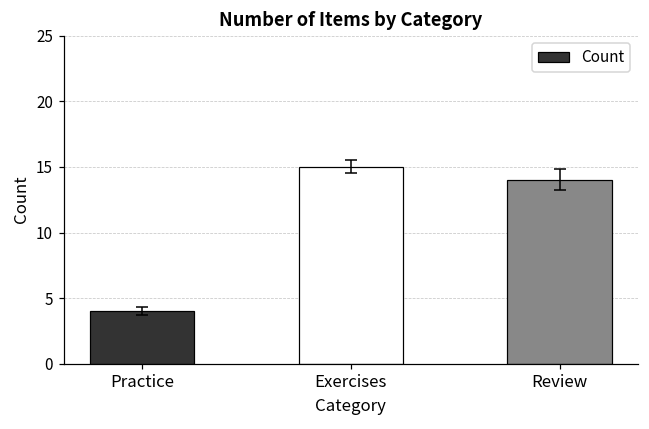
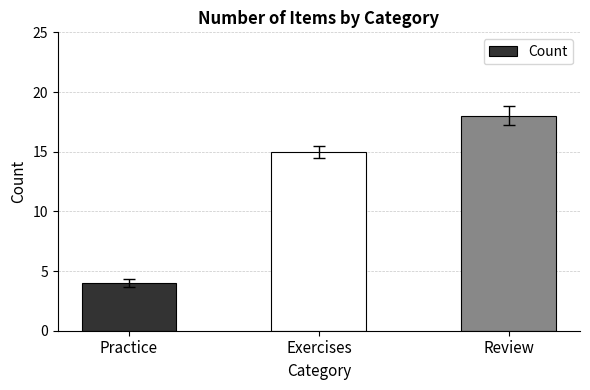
  {
    "Count": {
      "Practice": 4,
      "Exercises": 15,
-     "Review": 14
+     "Review": 18
    }
  }
